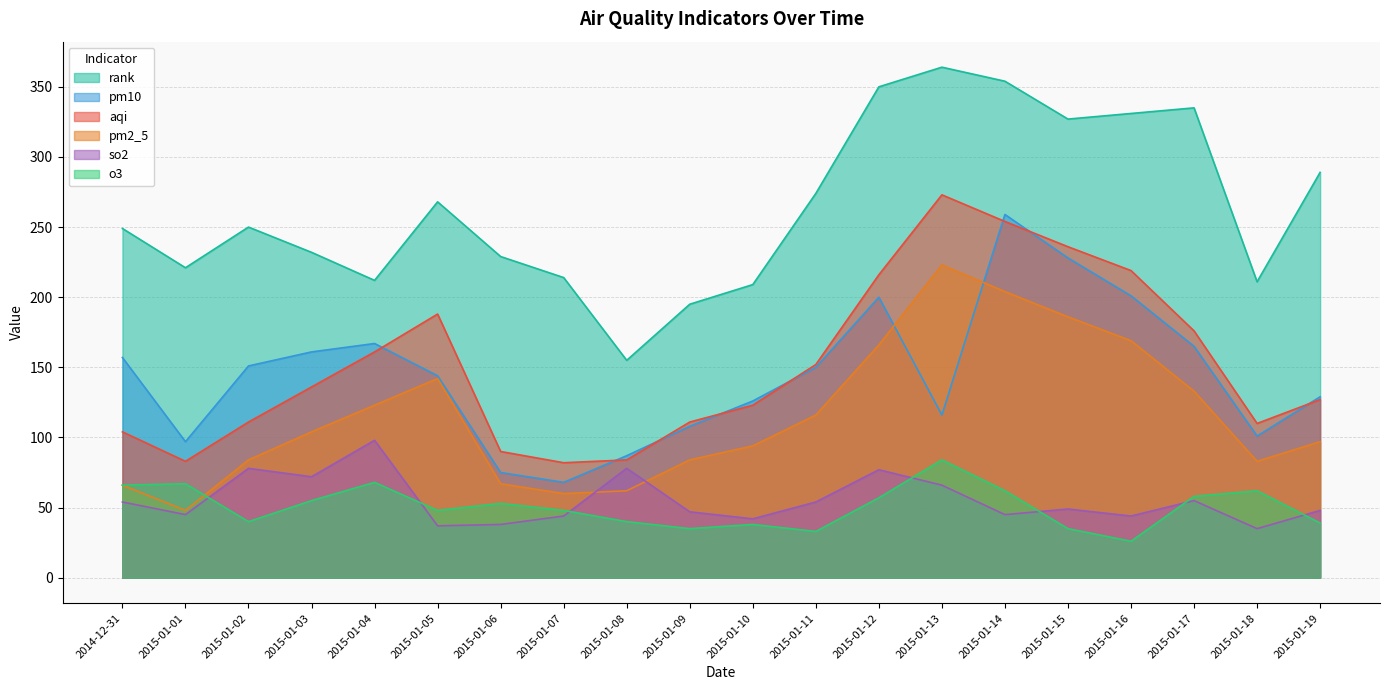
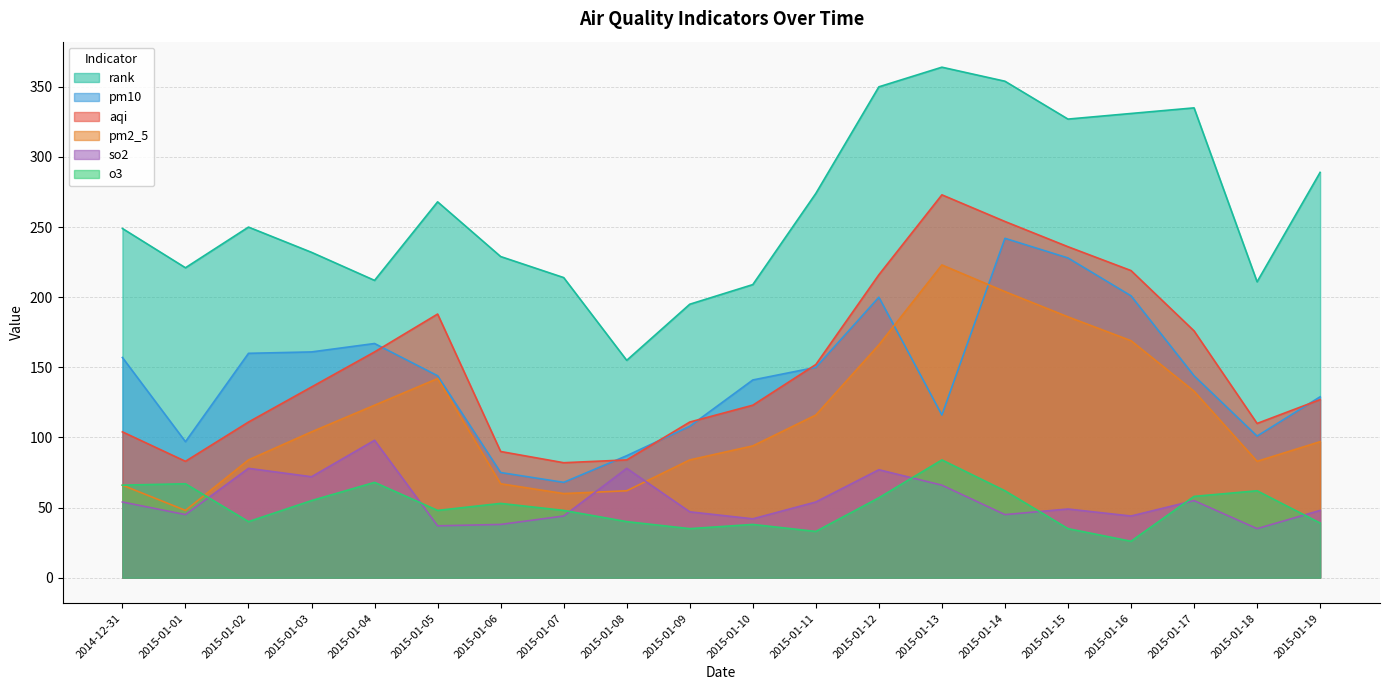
  {
    "pm10": {
      "2014-12-31": 157,
      "2015-01-01": 97,
-     "2015-01-02": 151,
+     "2015-01-02": 160,
      "2015-01-03": 161,
      "2015-01-04": 167,
      "2015-01-05": 144,
      "2015-01-06": 75,
      "2015-01-07": 68,
      "2015-01-08": 87,
      "2015-01-09": 108,
-     "2015-01-10": 126,
+     "2015-01-10": 141,
      "2015-01-11": 150,
      "2015-01-12": 200,
      "2015-01-13": 116,
-     "2015-01-14": 259,
+     "2015-01-14": 242,
      "2015-01-15": 228,
      "2015-01-16": 201,
-     "2015-01-17": 165,
+     "2015-01-17": 144,
      "2015-01-18": 101,
      "2015-01-19": 129
    },
    "so2": {
      "2014-12-31": 54,
      "2015-01-01": 45,
      "2015-01-02": 78,
      "2015-01-03": 72,
      "2015-01-04": 98,
      "2015-01-05": 37,
      "2015-01-06": 38,
      "2015-01-07": 44,
      "2015-01-08": 78,
      "2015-01-09": 47,
      "2015-01-10": 42,
      "2015-01-11": 54,
      "2015-01-12": 77,
      "2015-01-13": 66,
      "2015-01-14": 45,
      "2015-01-15": 49,
      "2015-01-16": 44,
      "2015-01-17": 55,
      "2015-01-18": 35,
      "2015-01-19": 48
    }
  }
